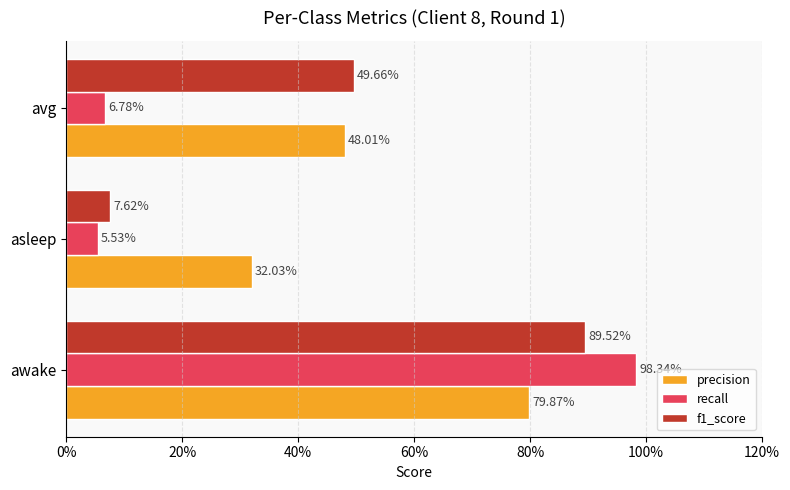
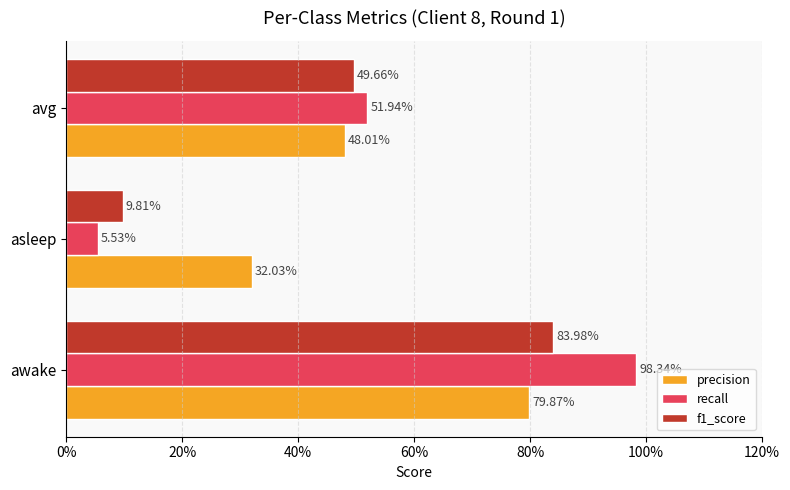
  {
    "precision": {
      "avg": "48.01%",
      "asleep": "32.03%",
      "awake": "79.87%"
    },
    "recall": {
-     "avg": "6.78%",
+     "avg": "51.94%",
      "asleep": "5.53%"
    },
    "f1_score": {
      "avg": "49.66%",
-     "asleep": "7.62%",
-     "awake": "89.52%"
+     "asleep": "9.81%",
+     "awake": "83.98%"
    }
  }
